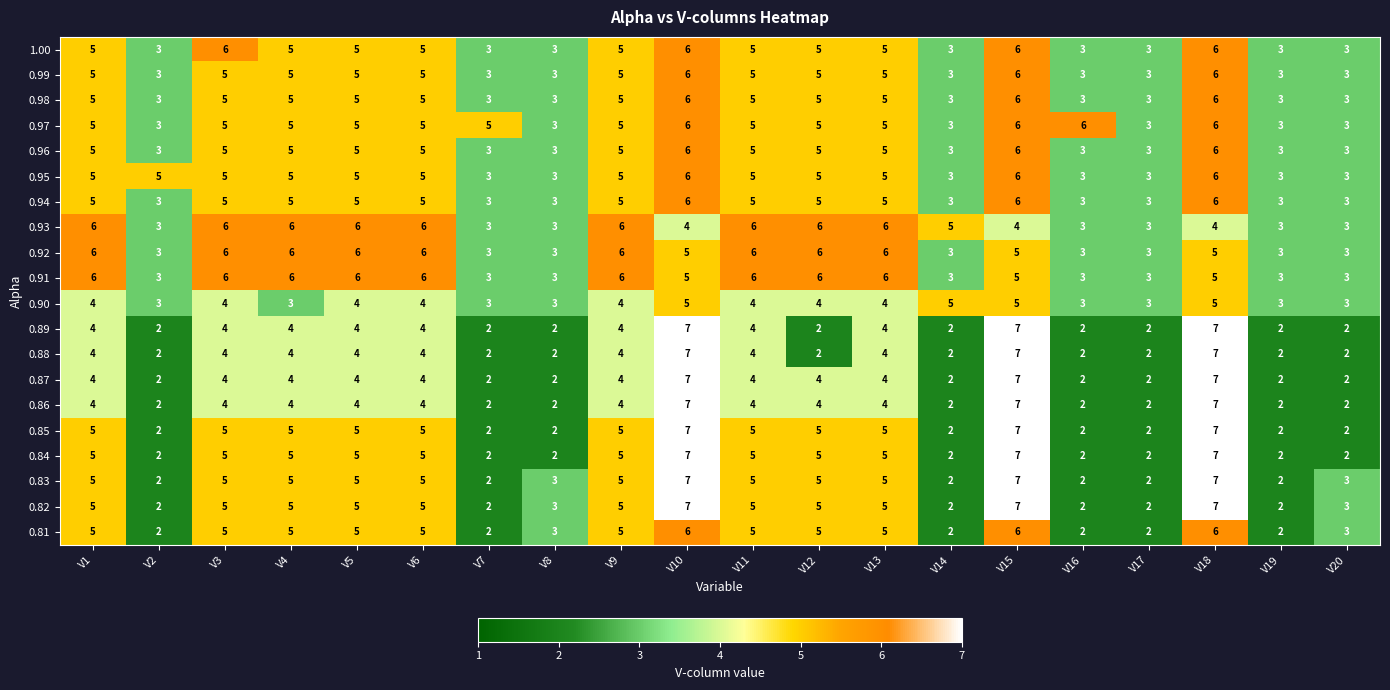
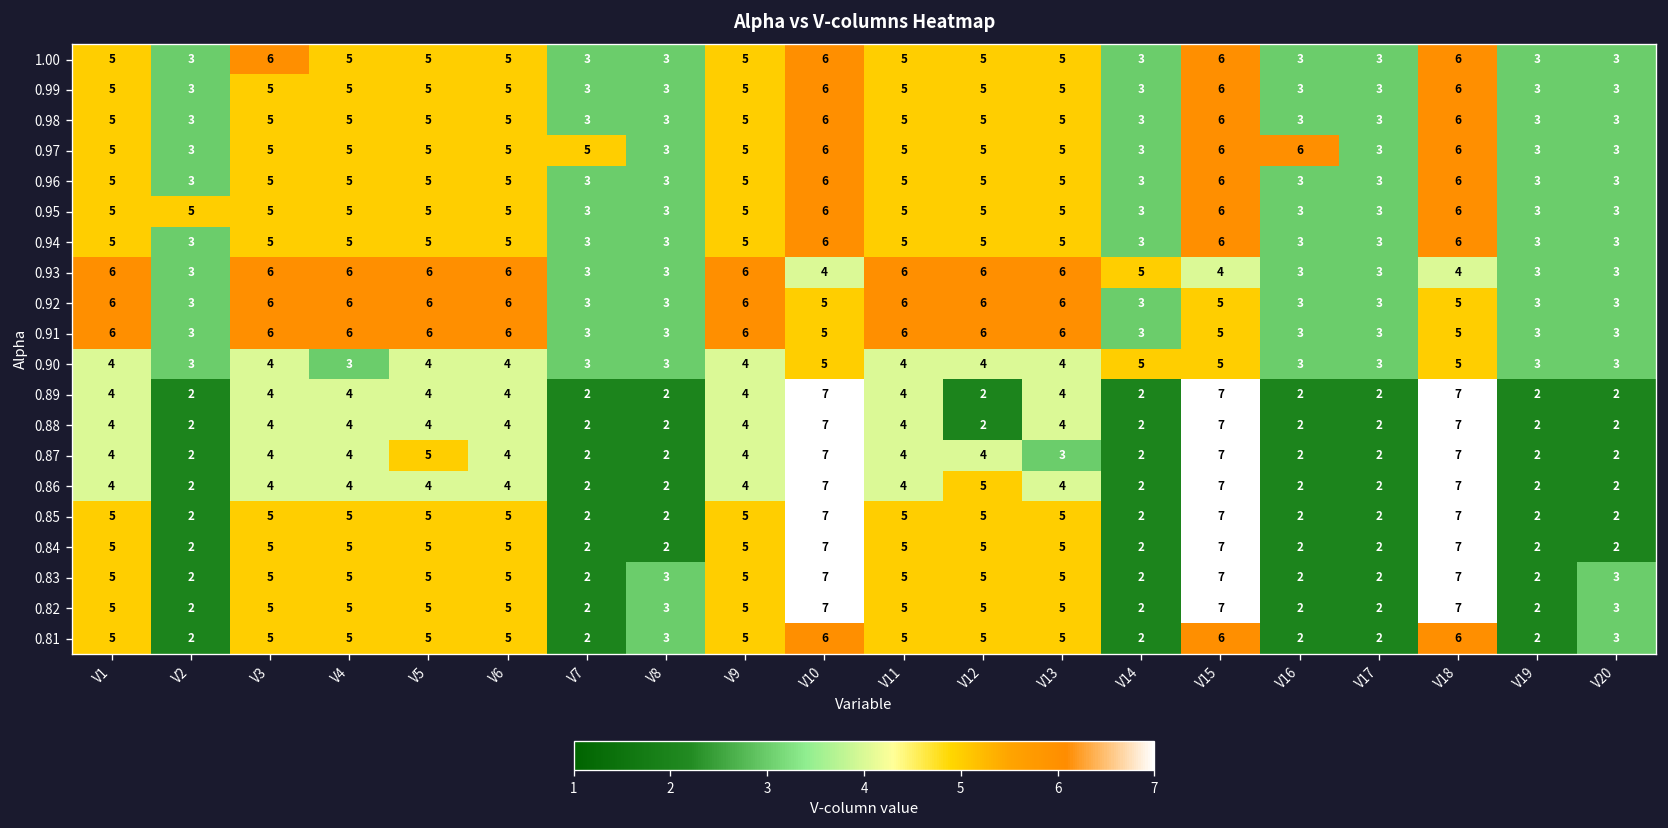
  {
    "0.87": {
      "V1": 4,
      "V2": 2,
      "V3": 4,
      "V4": 4,
-     "V5": 4,
+     "V5": 5,
      "V6": 4,
      "V7": 2,
      "V8": 2,
      "V9": 4,
      "V10": 7,
      "V11": 4,
      "V12": 4,
-     "V13": 4,
+     "V13": 3,
      "V14": 2,
      "V15": 7,
      "V16": 2,
      "V17": 2,
      "V18": 7,
      "V19": 2,
      "V20": 2
    },
    "0.86": {
      "V1": 4,
      "V2": 2,
      "V3": 4,
      "V4": 4,
      "V5": 4,
      "V6": 4,
      "V7": 2,
      "V8": 2,
      "V9": 4,
      "V10": 7,
      "V11": 4,
-     "V12": 4,
+     "V12": 5,
      "V13": 4,
      "V14": 2,
      "V15": 7,
      "V16": 2,
      "V17": 2,
      "V18": 7,
      "V19": 2,
      "V20": 2
    }
  }
